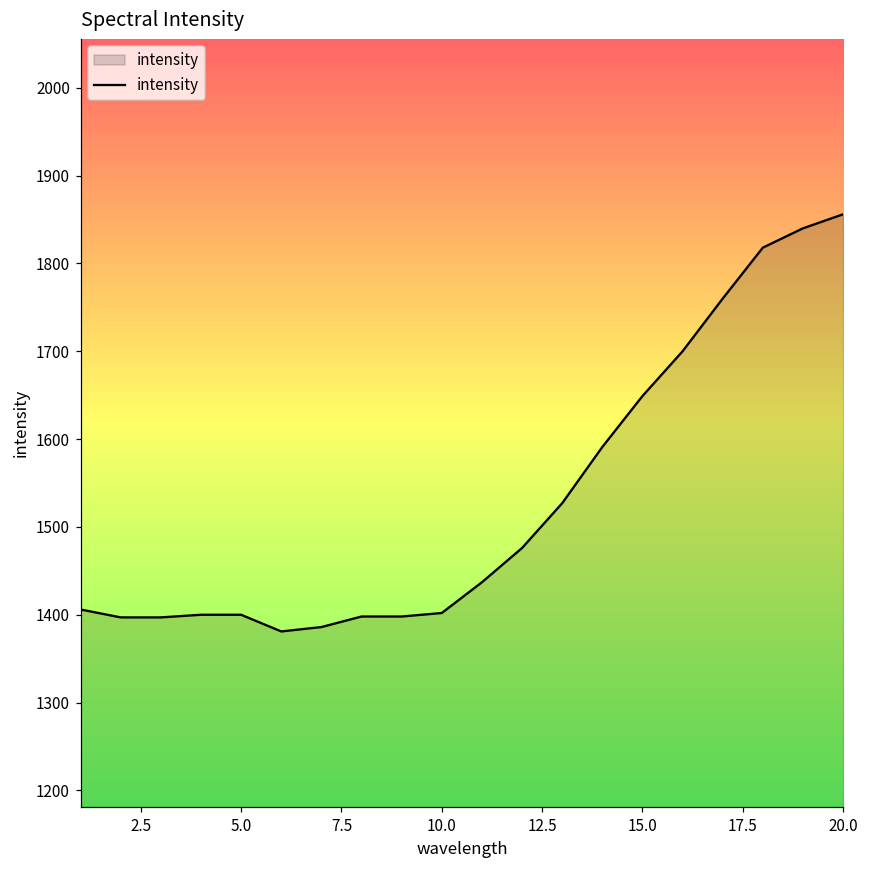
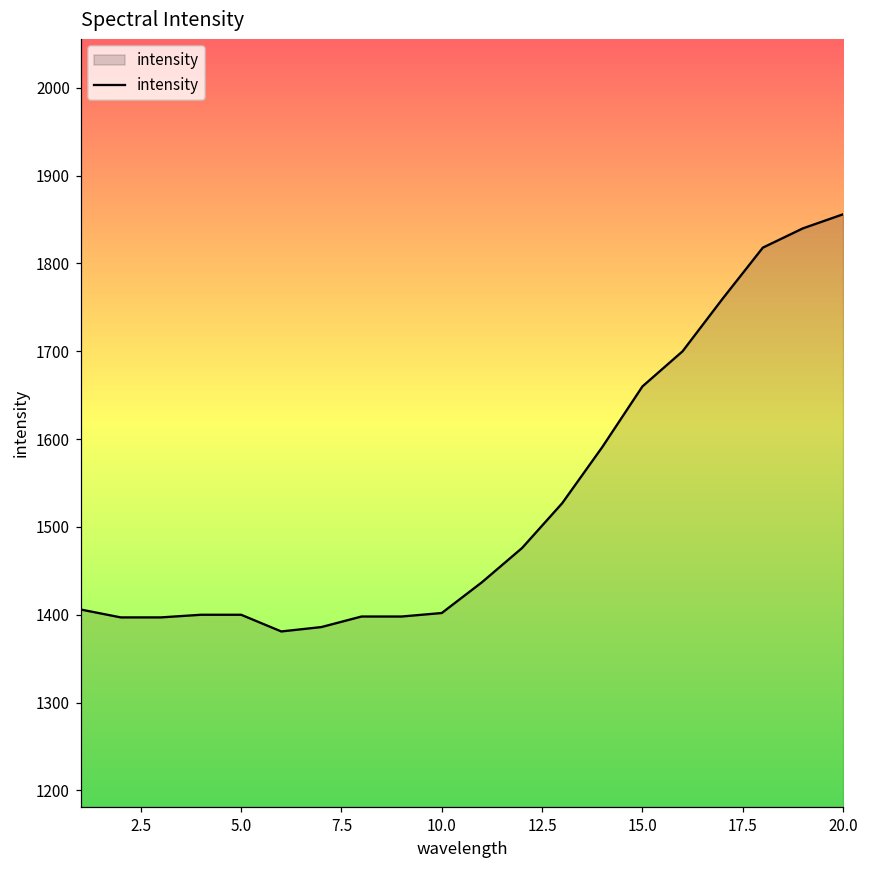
  {
    "5.0": 1400,
    "10.0": 1400,
-   "15.0": 1650,
+   "15.0": 1660,
    "20.0": 1860
  }
